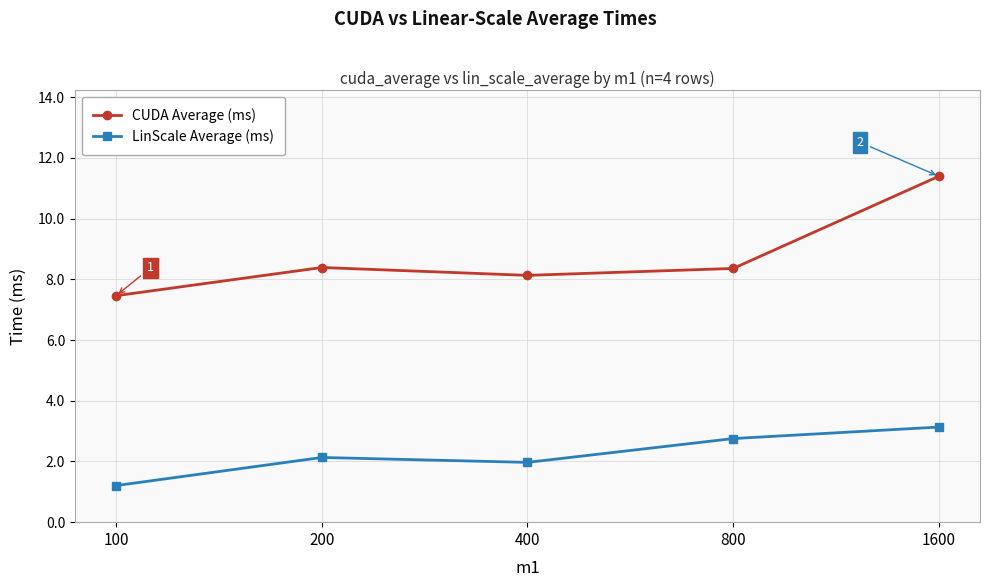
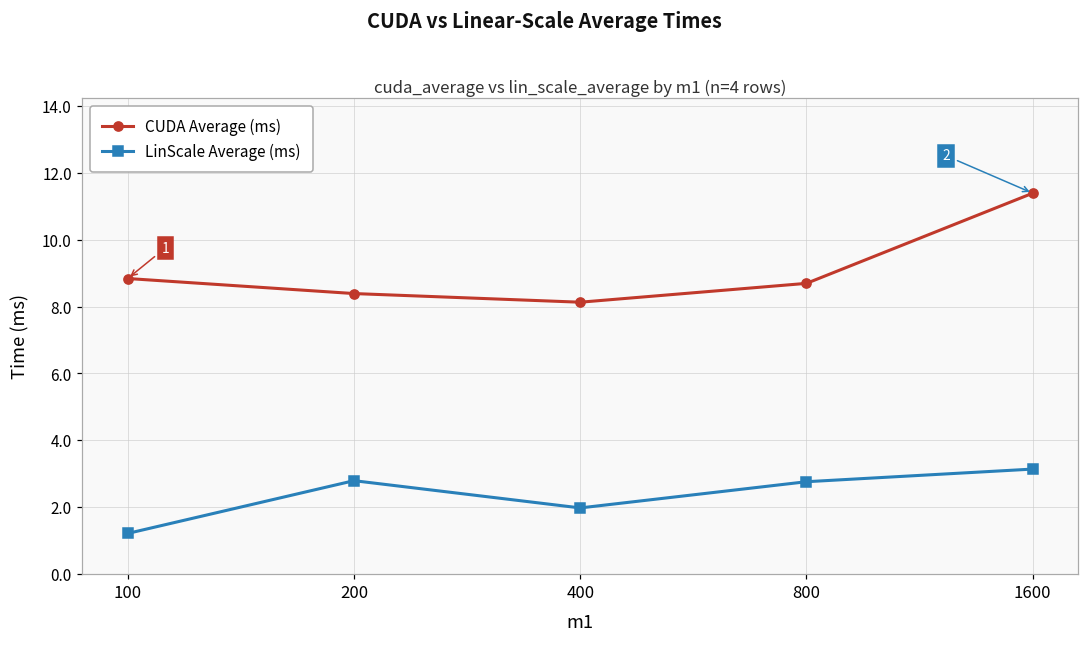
  {
    "CUDA Average (ms)": {
-     "100": 7.5,
+     "100": 8.8,
      "200": 8.4,
      "400": 8.1,
-     "800": 8.4,
+     "800": 8.7,
      "1600": 11.4
    },
    "LinScale Average (ms)": {
      "100": 1.2,
-     "200": 2.1,
+     "200": 2.8,
      "400": 2.0,
      "800": 2.8,
      "1600": 3.1
    }
  }
